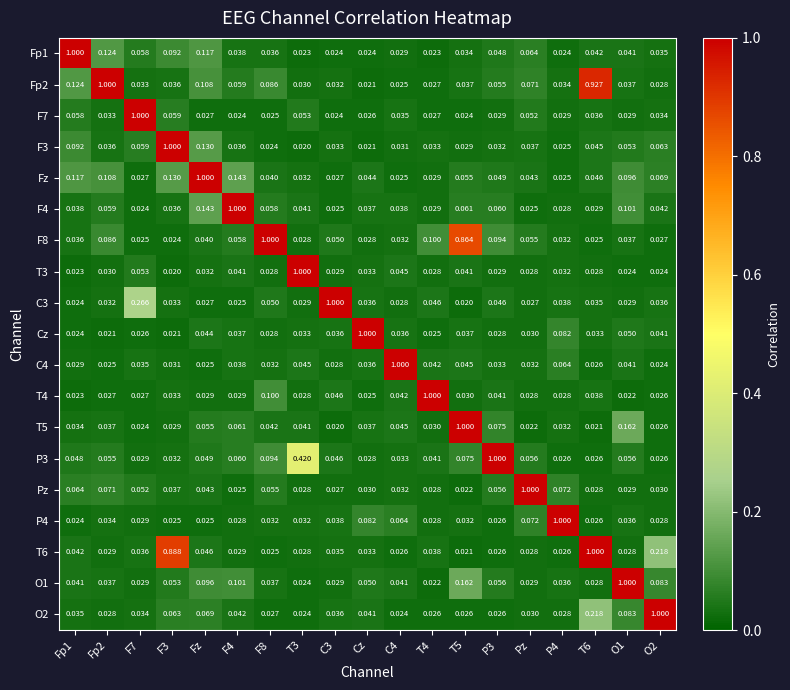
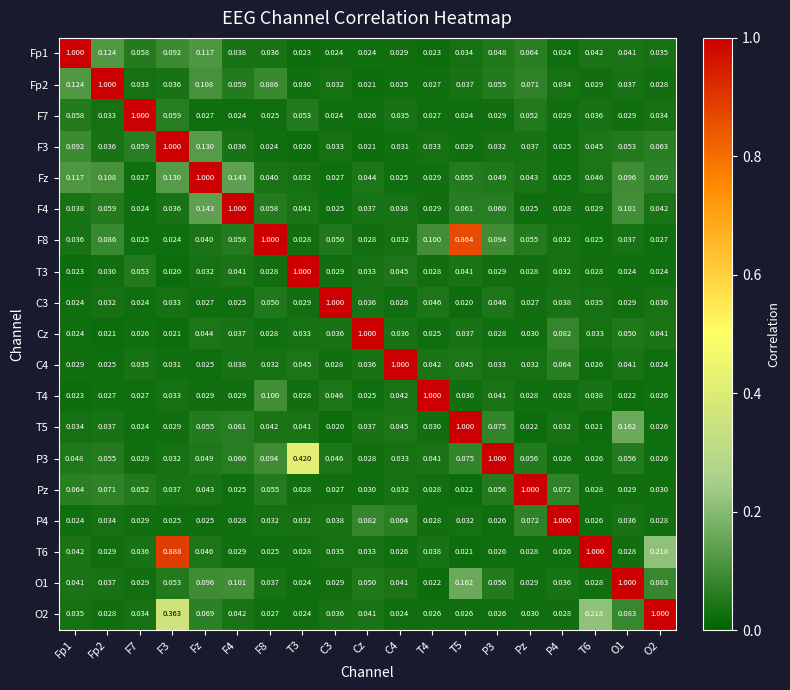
  {
    "Fp2": {
      "Fp1": 0.124,
      "Fp2": 1.000,
      "F7": 0.033,
      "F3": 0.036,
      "Fz": 0.108,
      "F4": 0.059,
      "F8": 0.086,
      "T3": 0.030,
      "C3": 0.032,
      "Cz": 0.021,
      "C4": 0.025,
      "T4": 0.027,
      "T5": 0.037,
      "P3": 0.055,
      "Pz": 0.071,
      "P4": 0.034,
-     "T6": 0.927,
+     "T6": 0.029,
      "O1": 0.037,
      "O2": 0.028
    },
    "C3": {
      "Fp1": 0.024,
      "Fp2": 0.032,
-     "F7": 0.266,
+     "F7": 0.024,
      "F3": 0.033,
      "Fz": 0.027,
      "F4": 0.025,
      "F8": 0.050,
      "T3": 0.029,
      "C3": 1.000,
      "Cz": 0.036,
      "C4": 0.028,
      "T4": 0.046,
      "T5": 0.020,
      "P3": 0.046,
      "Pz": 0.027,
      "P4": 0.038,
      "T6": 0.035,
      "O1": 0.029,
      "O2": 0.036
    },
    "O2": {
      "Fp1": 0.035,
      "Fp2": 0.028,
      "F7": 0.034,
-     "F3": 0.063,
+     "F3": 0.363,
      "Fz": 0.069,
      "F4": 0.042,
      "F8": 0.027,
      "T3": 0.024,
      "C3": 0.036,
      "Cz": 0.041,
      "C4": 0.024,
      "T4": 0.026,
      "T5": 0.026,
      "P3": 0.026,
      "Pz": 0.030,
      "P4": 0.028,
      "T6": 0.218,
      "O1": 0.083,
      "O2": 1.000
    }
  }
